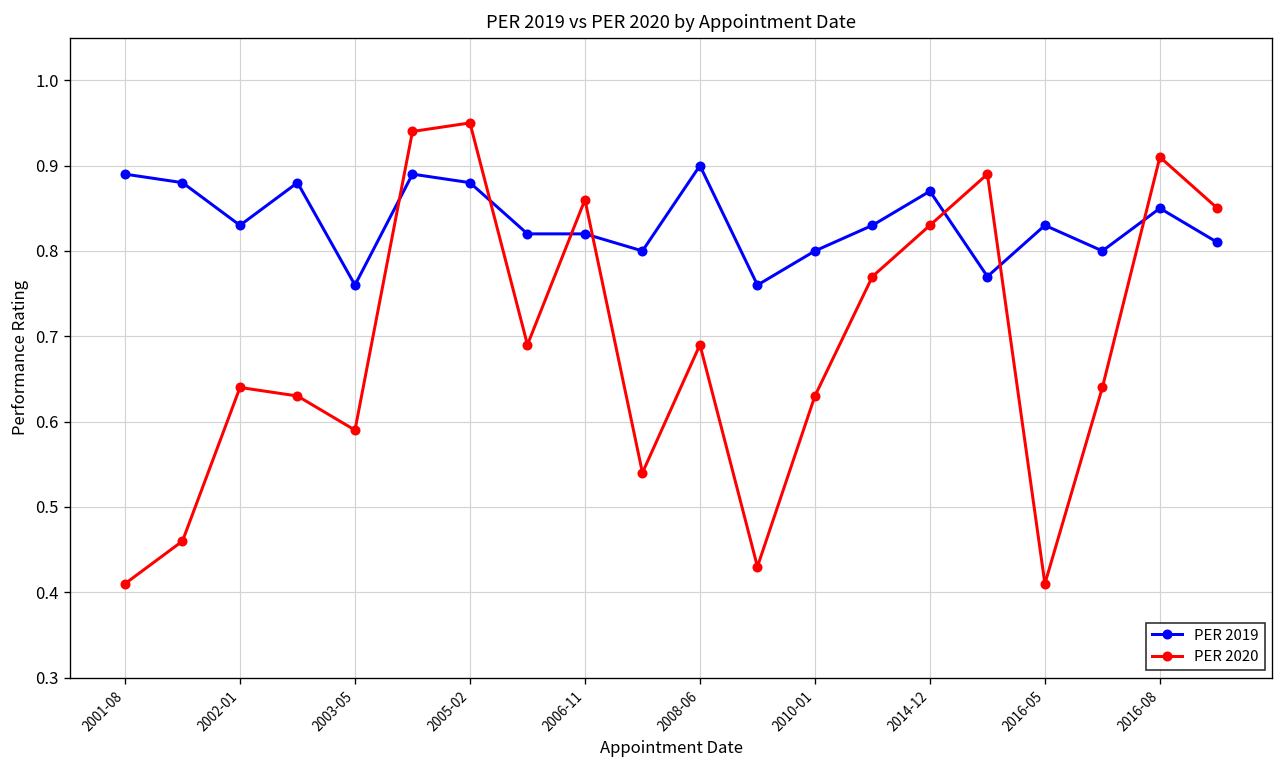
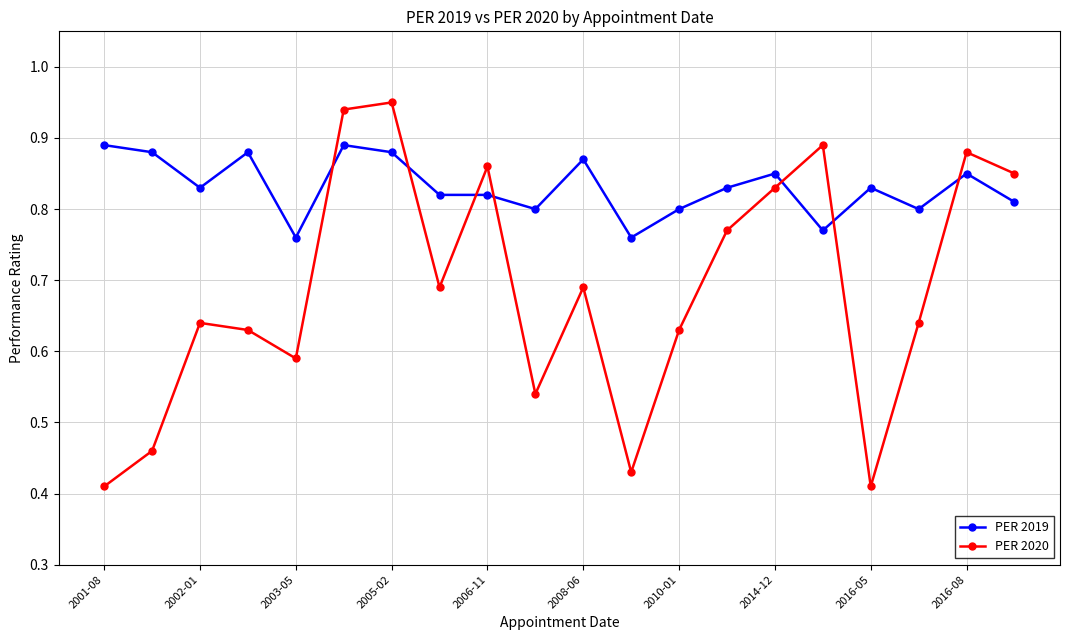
  {
    "PER 2019": {
      "2001-08": 0.89,
      "2002-01": 0.83,
      "2003-05": 0.76,
      "2005-02": 0.88,
      "2006-11": 0.82,
-     "2008-06": 0.90,
+     "2008-06": 0.87,
      "2010-01": 0.80,
-     "2014-12": 0.87,
+     "2014-12": 0.85,
      "2016-05": 0.83,
      "2016-08": 0.85
    },
    "PER 2020": {
      "2001-08": 0.41,
      "2002-01": 0.64,
      "2003-05": 0.59,
      "2005-02": 0.95,
      "2006-11": 0.86,
      "2008-06": 0.69,
      "2010-01": 0.63,
      "2014-12": 0.83,
      "2016-05": 0.41,
-     "2016-08": 0.91
+     "2016-08": 0.88
    }
  }
